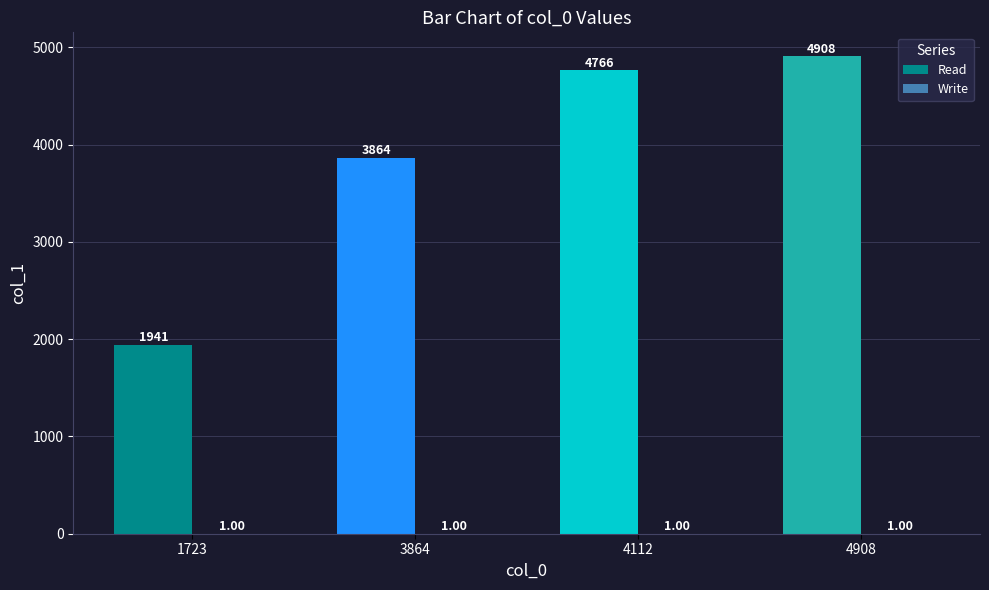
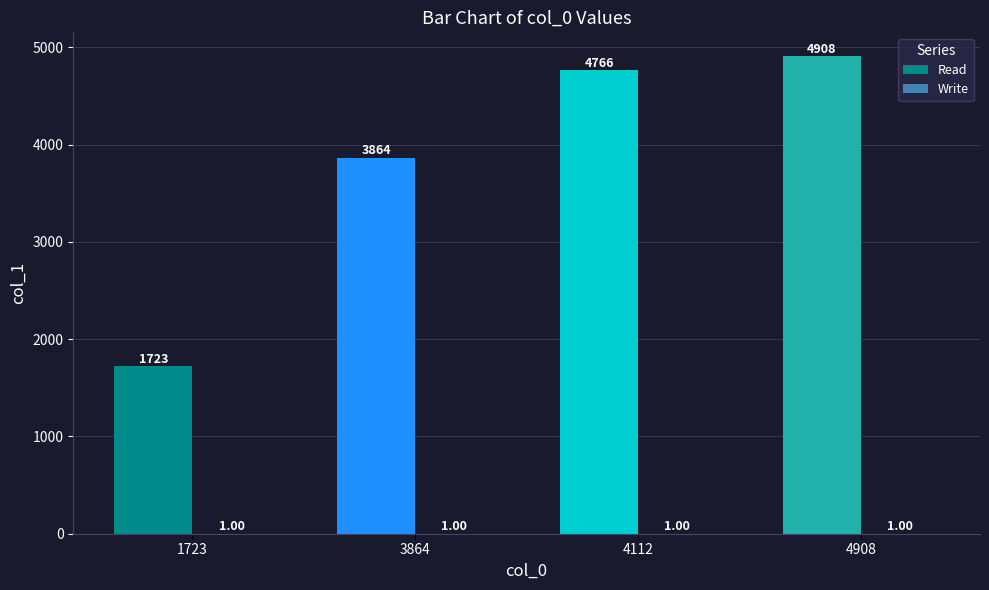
  {
    "Read": {
-     "1723": 1941,
+     "1723": 1723,
      "3864": 3864,
      "4112": 4766,
      "4908": 4908
    },
    "Write": {
      "1723": 1.00,
      "3864": 1.00,
      "4112": 1.00,
      "4908": 1.00
    }
  }
